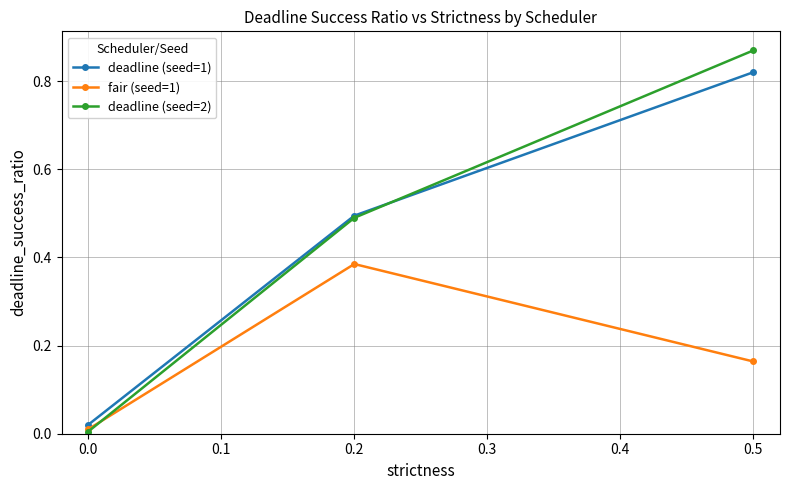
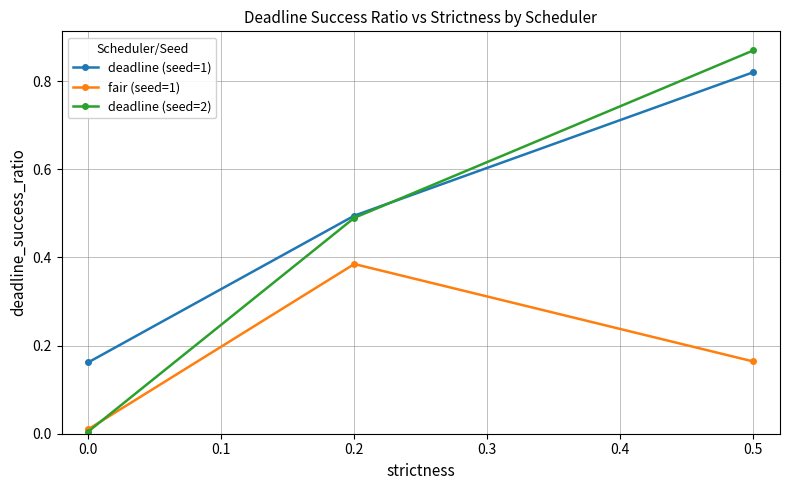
  {
    "deadline (seed=1)": {
-     "0.0": 0.02,
+     "0.0": 0.16,
      "0.5": 0.82
    },
    "fair (seed=1)": {
      "0.2": 0.39,
      "0.5": 0.16
    },
    "deadline (seed=2)": {
      "0.5": 0.87
    }
  }
